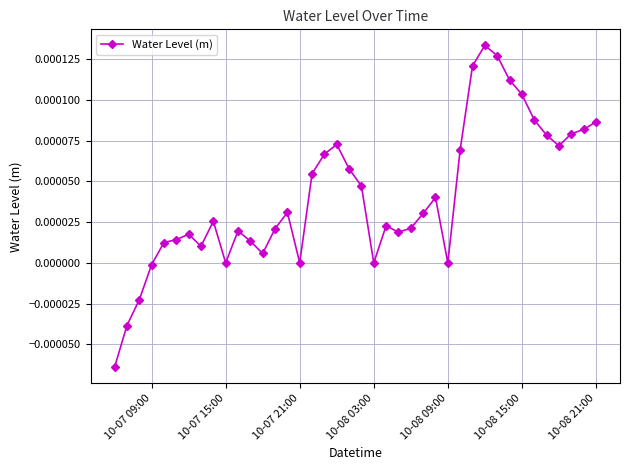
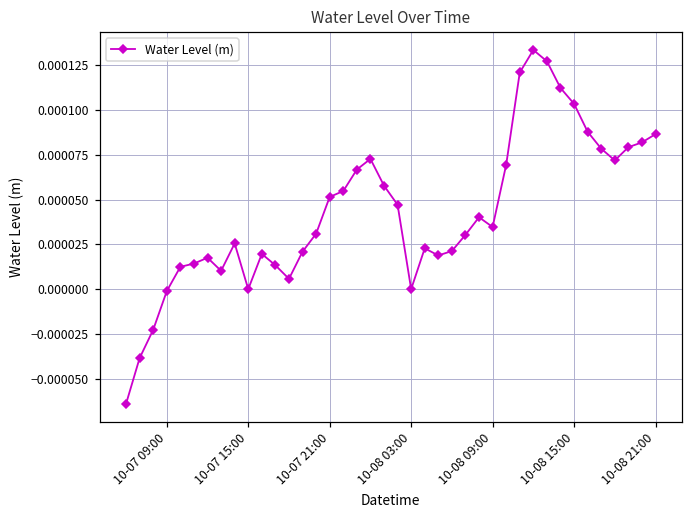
  {
    "10-07 09:00": 0.00000,
    "10-07 15:00": 0.00000,
-   "10-07 21:00": 0.0000,
+   "10-07 21:00": 0.0001,
    "10-08 03:00": 0.00000,
-   "10-08 09:00": 0.00000,
+   "10-08 09:00": 0.00003,
    "10-08 15:00": 0.000103,
    "10-08 21:00": 0.000087
  }
